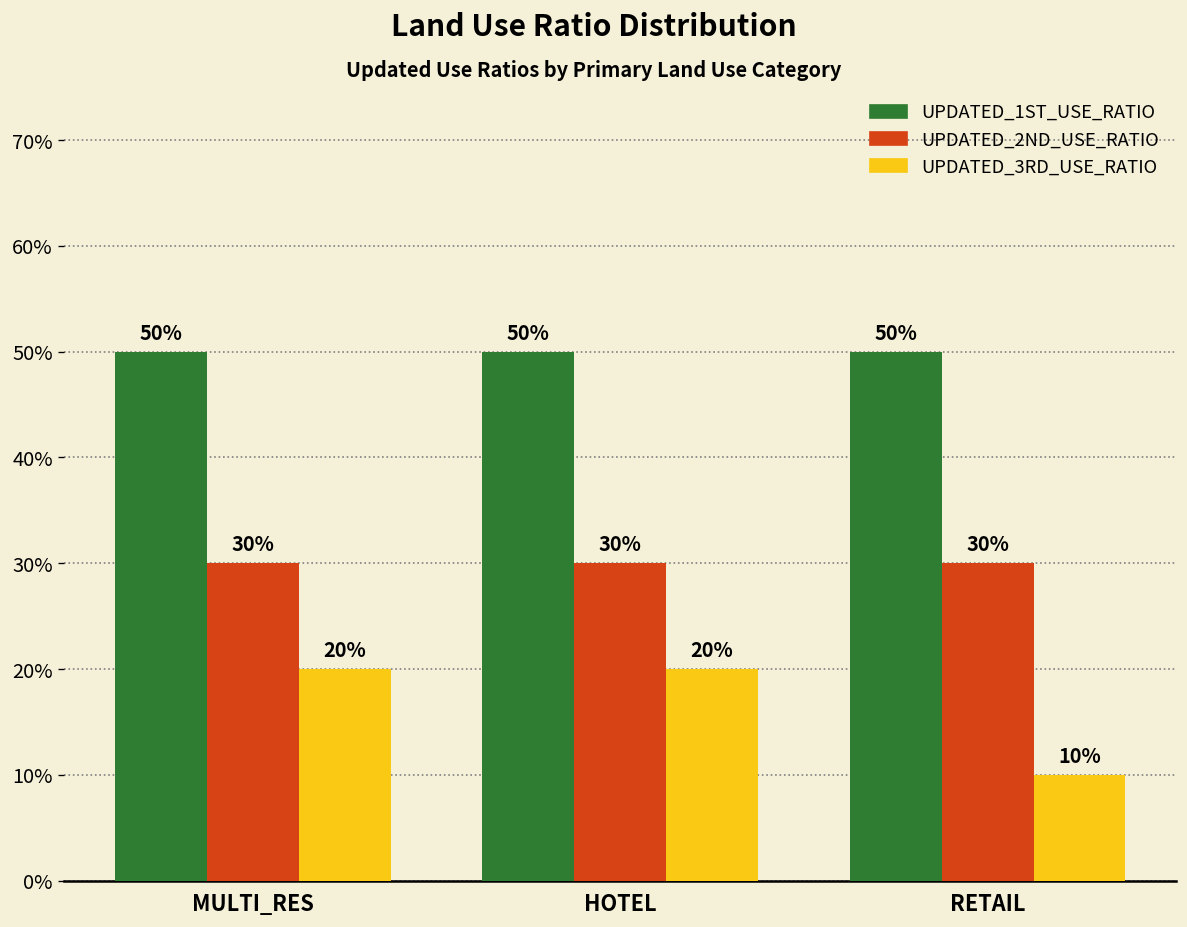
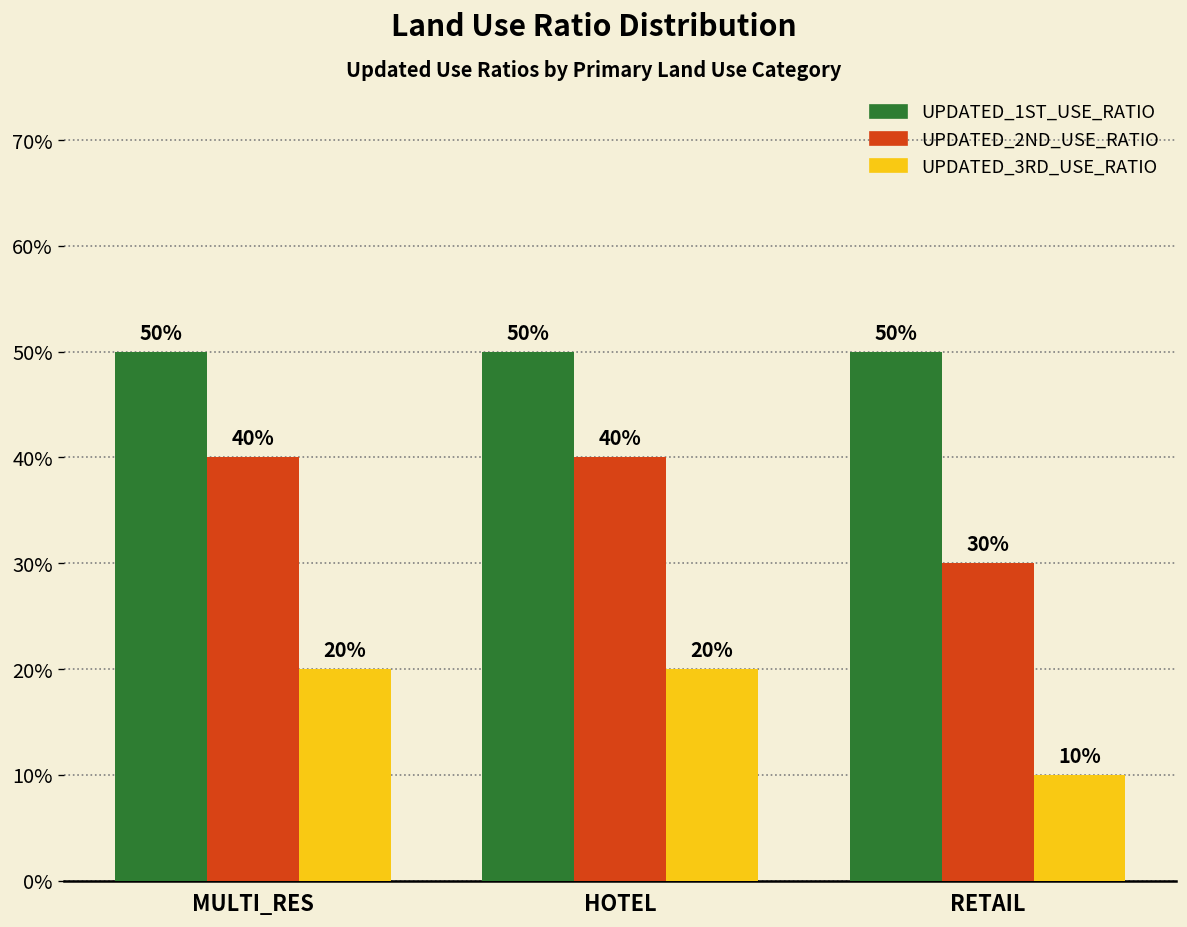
  {
    "UPDATED_1ST_USE_RATIO": {
      "MULTI_RES": "50%",
      "HOTEL": "50%",
      "RETAIL": "50%"
    },
    "UPDATED_2ND_USE_RATIO": {
-     "MULTI_RES": "30%",
-     "HOTEL": "30%",
+     "MULTI_RES": "40%",
+     "HOTEL": "40%",
      "RETAIL": "30%"
    },
    "UPDATED_3RD_USE_RATIO": {
      "MULTI_RES": "20%",
      "HOTEL": "20%",
      "RETAIL": "10%"
    }
  }
